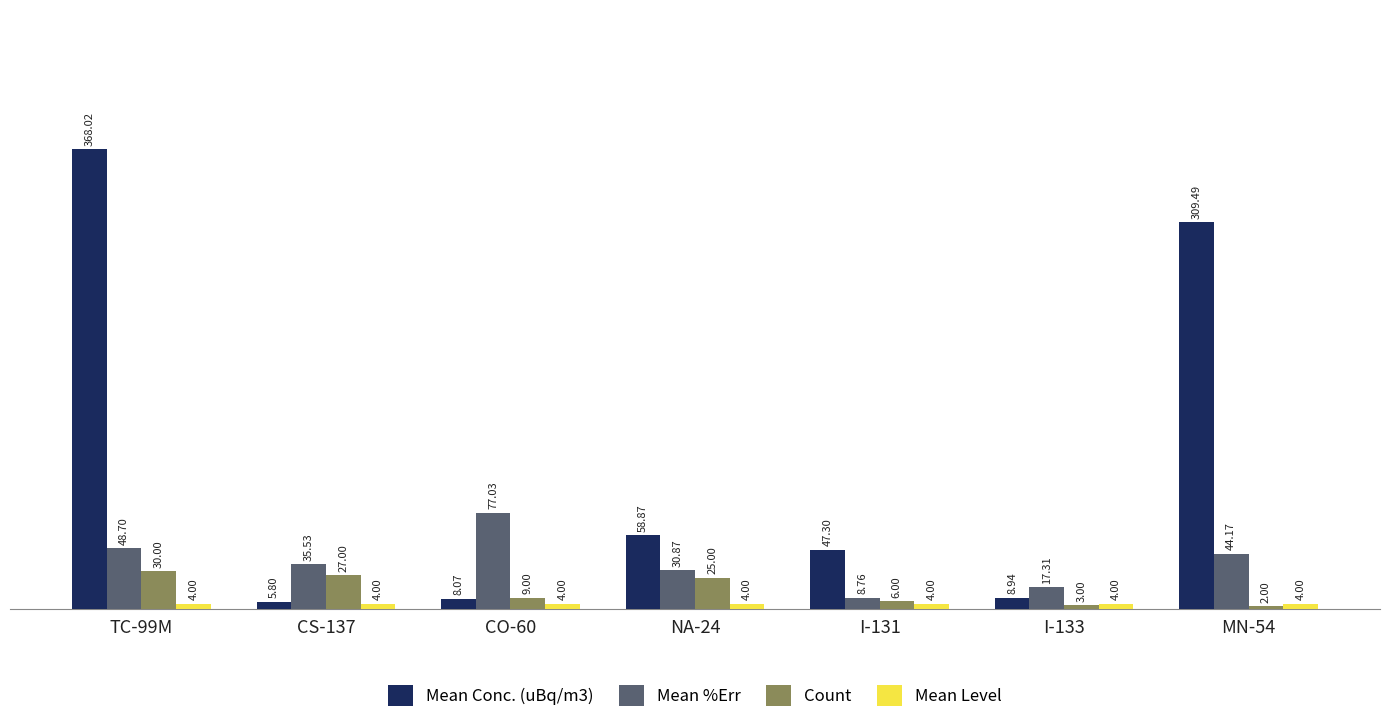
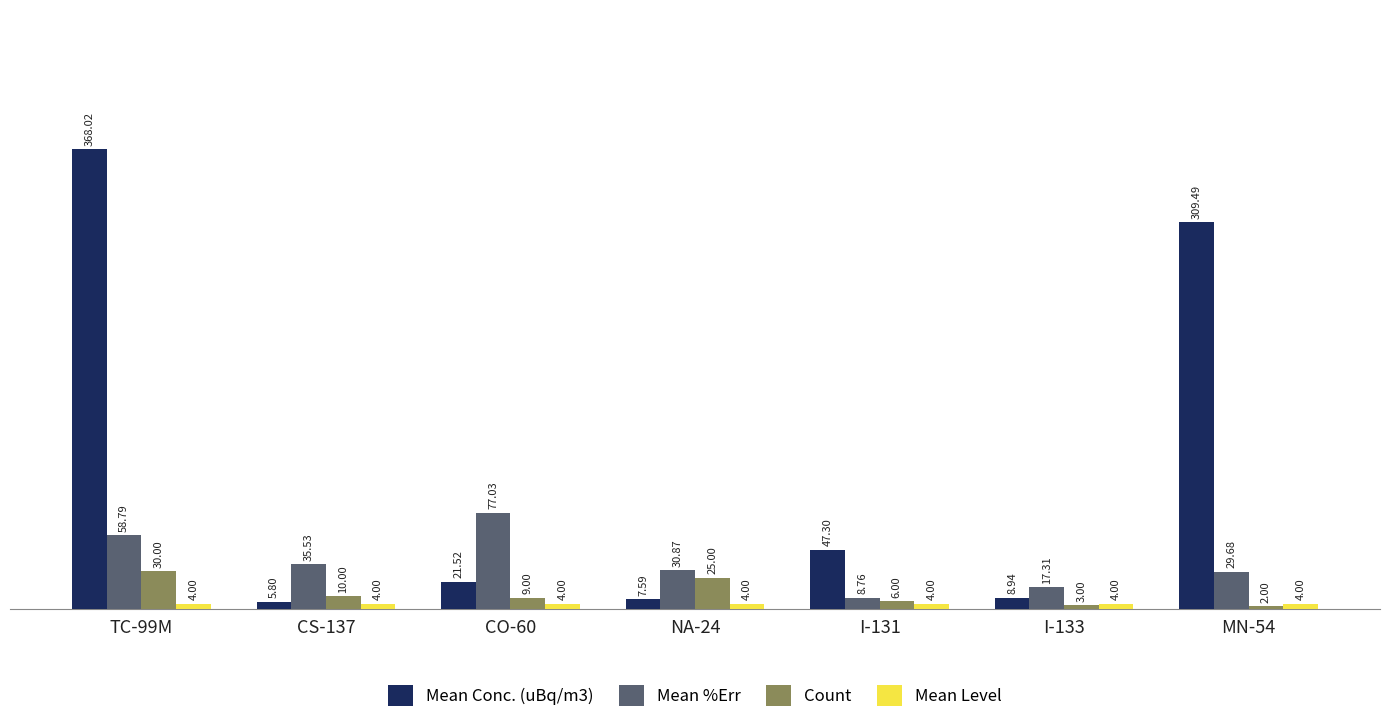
  {
    "Mean Conc. (uBq/m3)": {
      "TC-99M": 368.02,
      "CS-137": 5.80,
-     "CO-60": 8.07,
-     "NA-24": 58.87,
+     "CO-60": 21.52,
+     "NA-24": 7.59,
      "I-131": 47.30,
      "I-133": 8.94,
      "MN-54": 309.49
    },
    "Mean %Err": {
-     "TC-99M": 48.70,
+     "TC-99M": 58.79,
      "CS-137": 35.53,
      "CO-60": 77.03,
      "NA-24": 30.87,
      "I-131": 8.76,
      "I-133": 17.31,
-     "MN-54": 44.17
+     "MN-54": 29.68
    },
    "Count": {
      "TC-99M": 30.00,
-     "CS-137": 27.00,
+     "CS-137": 10.00,
      "CO-60": 9.00,
      "NA-24": 25.00,
      "I-131": 6.00,
      "I-133": 3.00,
      "MN-54": 2.00
    },
    "Mean Level": {
      "TC-99M": 4.00,
      "CS-137": 4.00,
      "CO-60": 4.00,
      "NA-24": 4.00,
      "I-131": 4.00,
      "I-133": 4.00,
      "MN-54": 4.00
    }
  }
